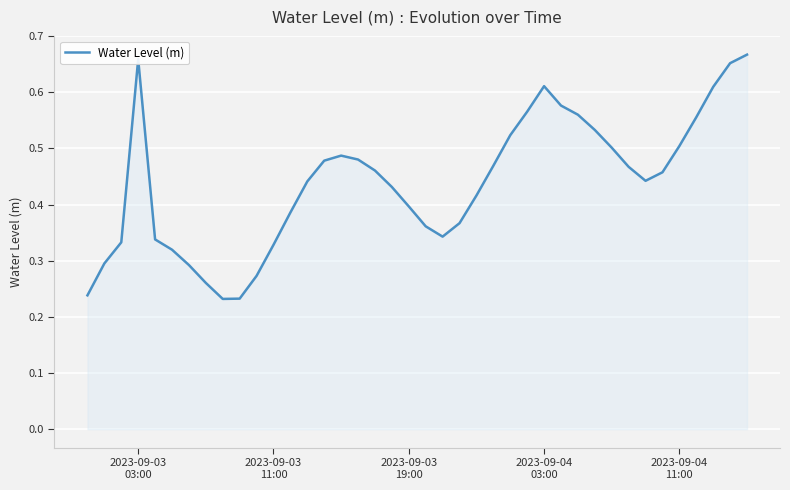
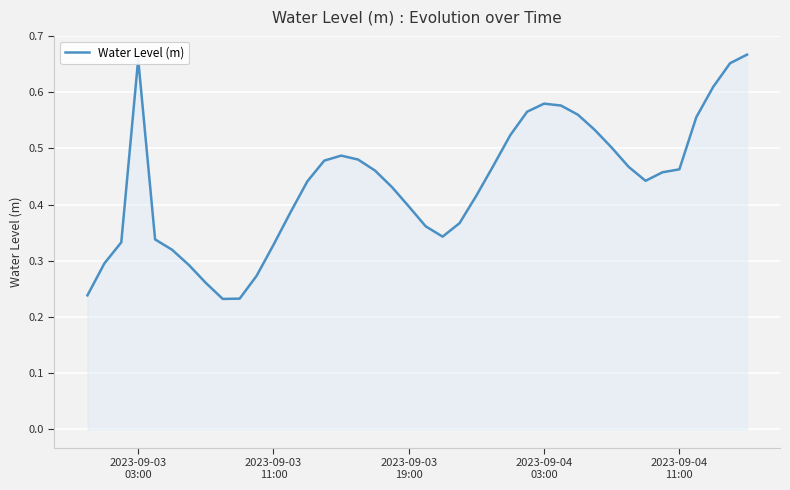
  {
    "2023-09-03 11:00": 0.33,
    "2023-09-03 19:00": 0.40,
-   "2023-09-04 03:00": 0.61,
-   "2023-09-04 11:00": 0.50
+   "2023-09-04 03:00": 0.58,
+   "2023-09-04 11:00": 0.46
  }
